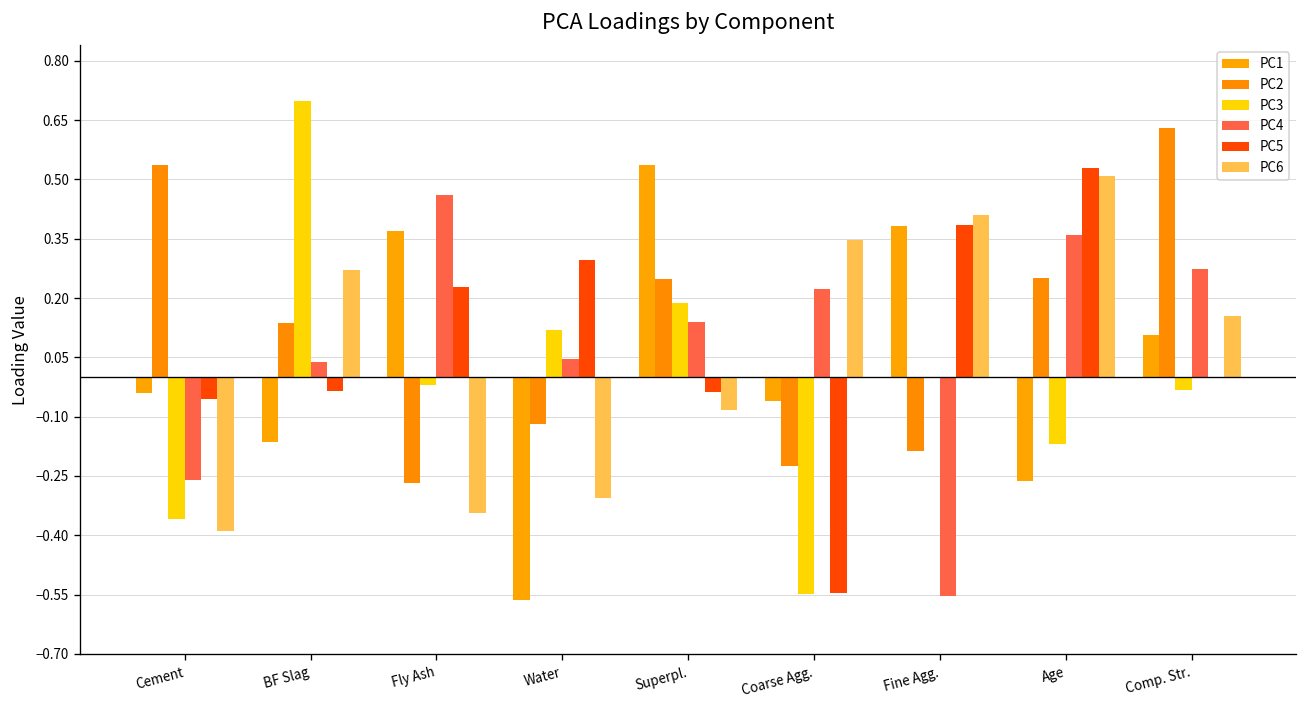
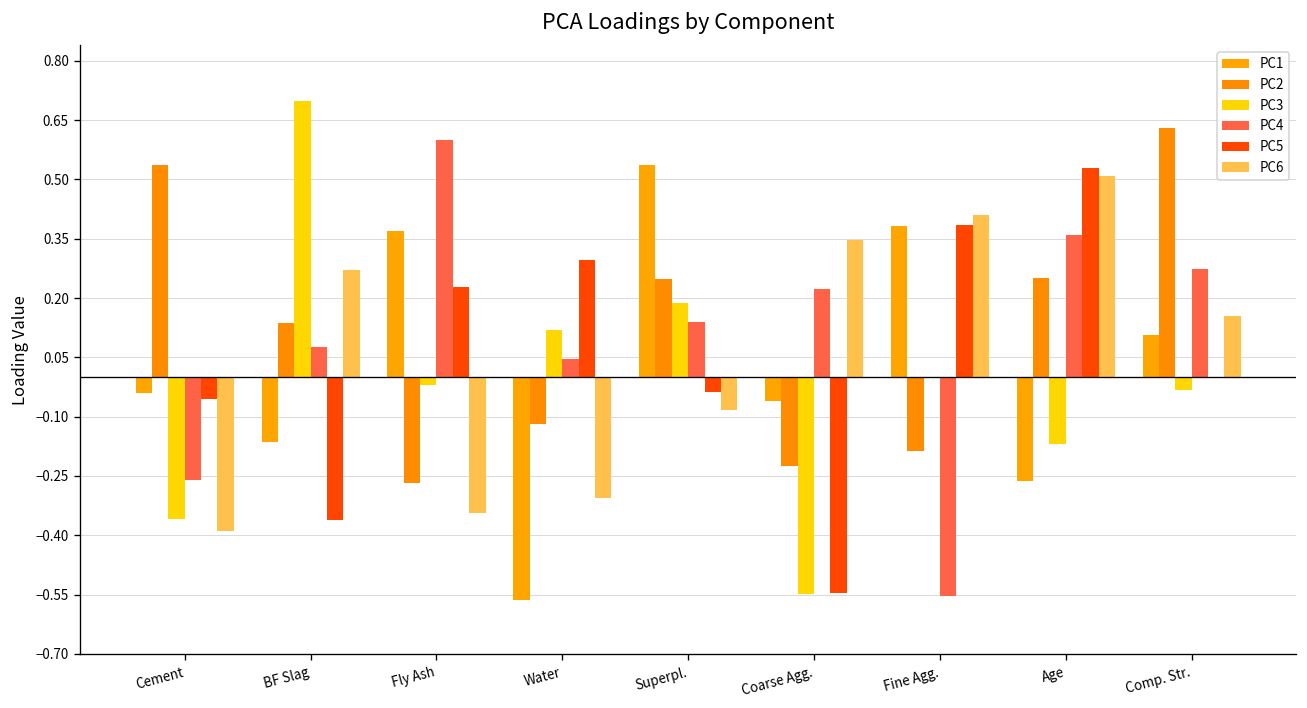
  {
    "PC4": {
      "Cement": -0.26,
-     "BF Slag": 0.04,
-     "Fly Ash": 0.46,
+     "BF Slag": 0.08,
+     "Fly Ash": 0.60,
      "Water": 0.05,
      "Superpl.": 0.14,
      "Coarse Agg.": 0.22,
      "Fine Agg.": -0.55,
      "Age": 0.36,
      "Comp. Str.": 0.27
    },
    "PC5": {
      "Cement": -0.05,
-     "BF Slag": -0.03,
+     "BF Slag": -0.36,
      "Fly Ash": 0.23,
      "Water": 0.30,
      "Superpl.": -0.04,
      "Coarse Agg.": -0.55,
      "Fine Agg.": 0.38,
      "Age": 0.53
    },
    "PC6": {
      "Cement": -0.39,
      "BF Slag": 0.27,
      "Fly Ash": -0.34,
      "Water": -0.31,
      "Superpl.": -0.08,
      "Coarse Agg.": 0.35,
      "Fine Agg.": 0.41,
      "Age": 0.51,
      "Comp. Str.": 0.15
    }
  }
